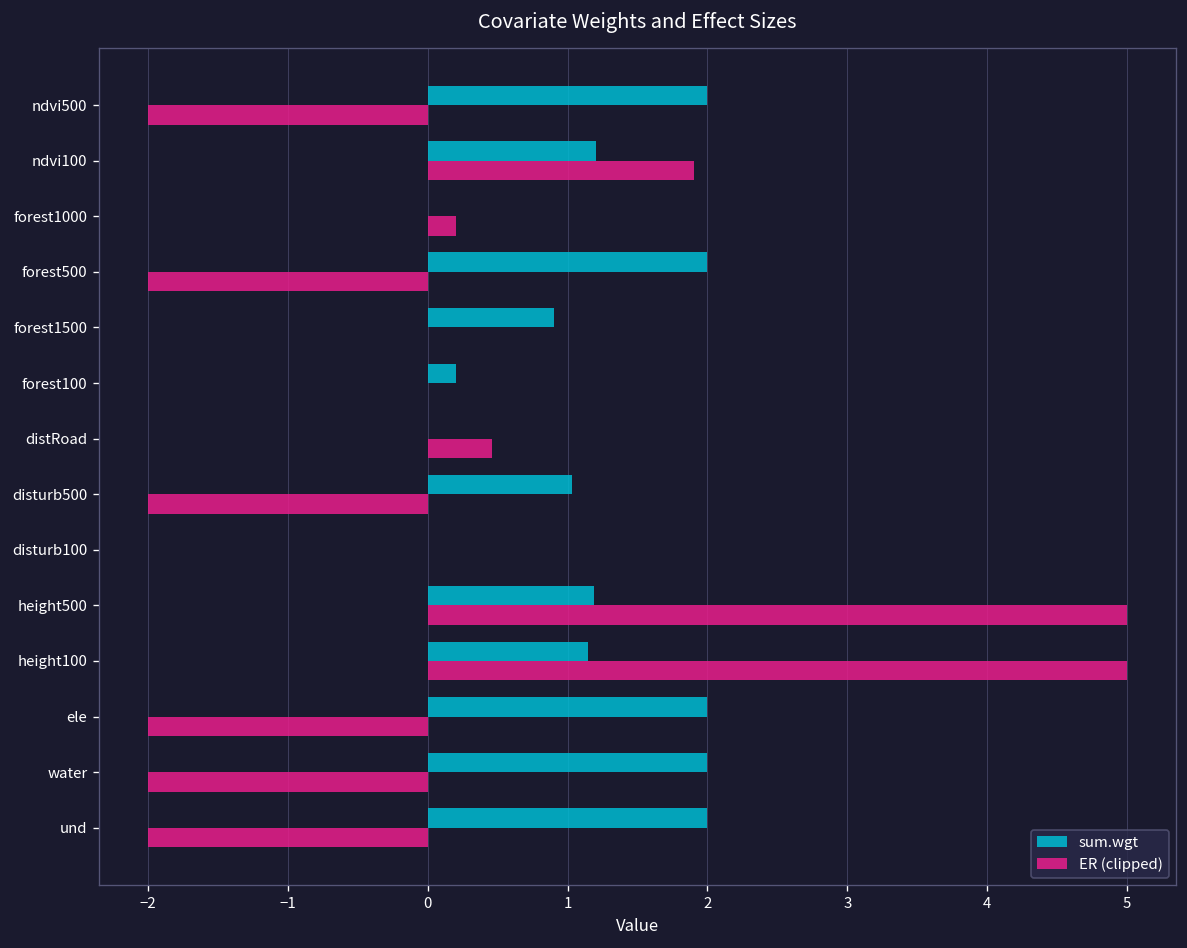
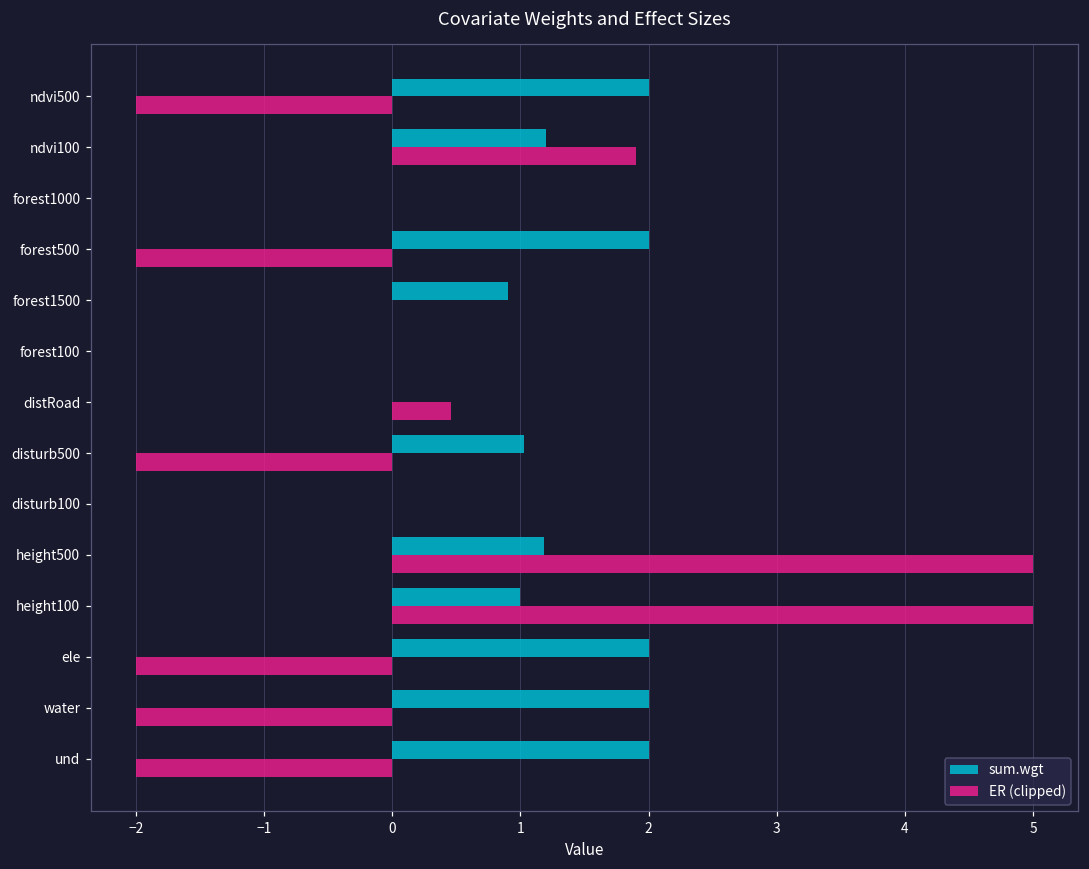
  {
    "sum.wgt": {
      "ndvi500": 2.00,
      "ndvi100": 1.20,
      "forest1000": 0.00,
      "forest500": 2.00,
      "forest1500": 0.90,
-     "forest100": 0.2,
+     "forest100": 0.0,
      "disturb500": 1.03,
      "disturb100": 0.00,
      "height500": 1.19,
-     "height100": 1.15,
+     "height100": 1.00,
      "ele": 2.00,
      "water": 2.00,
      "und": 2.00
    },
    "ER (clipped)": {
      "ndvi500": -2.0,
      "ndvi100": 1.9,
-     "forest1000": 0.2,
+     "forest1000": 0.0,
      "forest500": -2.0,
      "forest1500": 0.0,
      "forest100": 0.0,
      "distRoad": 0.46,
      "disturb500": -2.0,
      "disturb100": 0.0,
      "height500": 5.0,
      "height100": 5.0,
      "ele": -2.0,
      "water": -2.0,
      "und": -2.0
    }
  }
